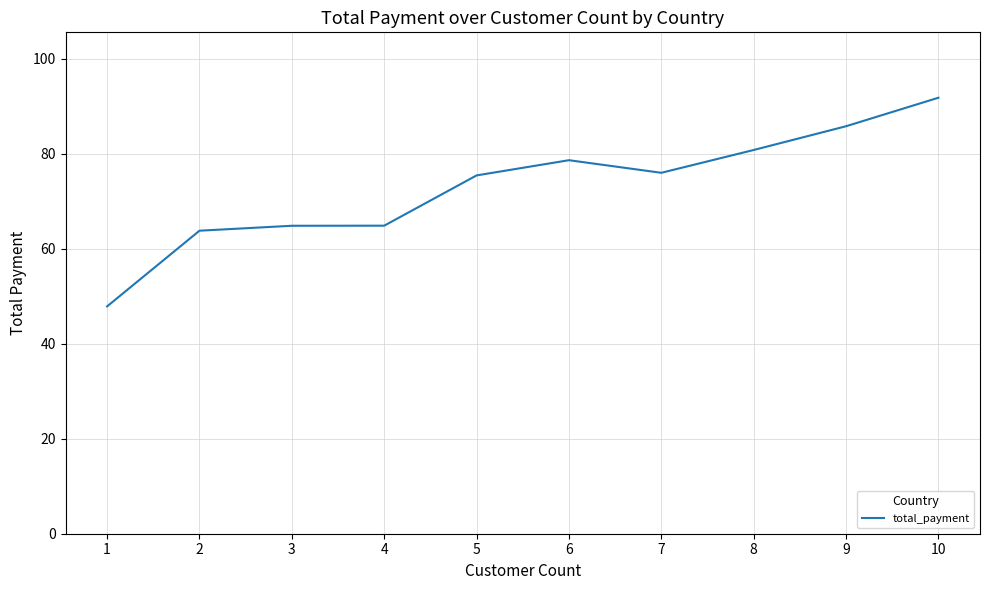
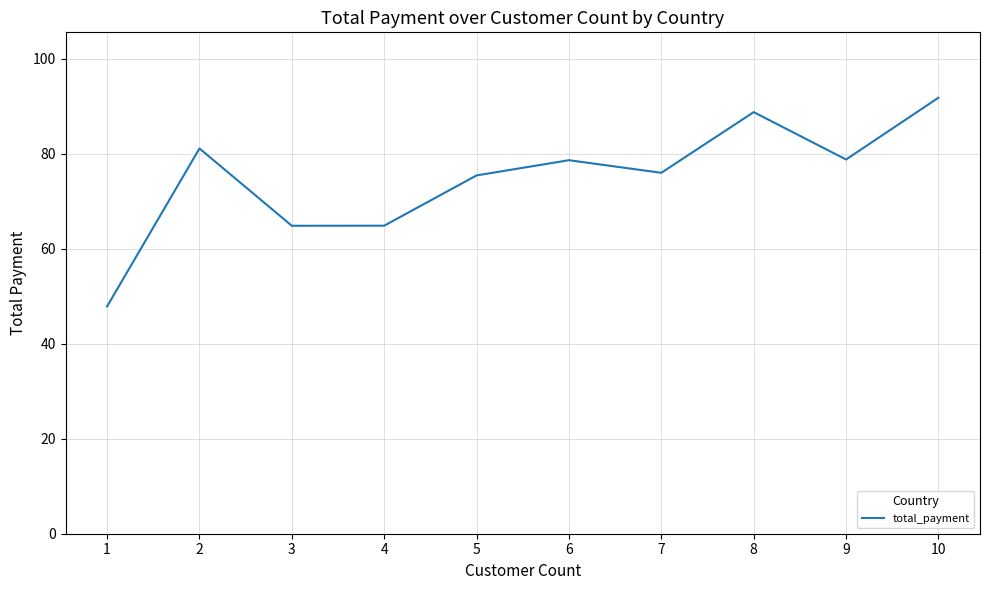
  {
    "1": 48,
-   "2": 64,
+   "2": 81,
    "3": 65,
    "4": 65,
    "5": 75,
    "6": 79,
    "7": 76,
-   "8": 81,
-   "9": 86,
+   "8": 89,
+   "9": 79,
    "10": 92
  }
